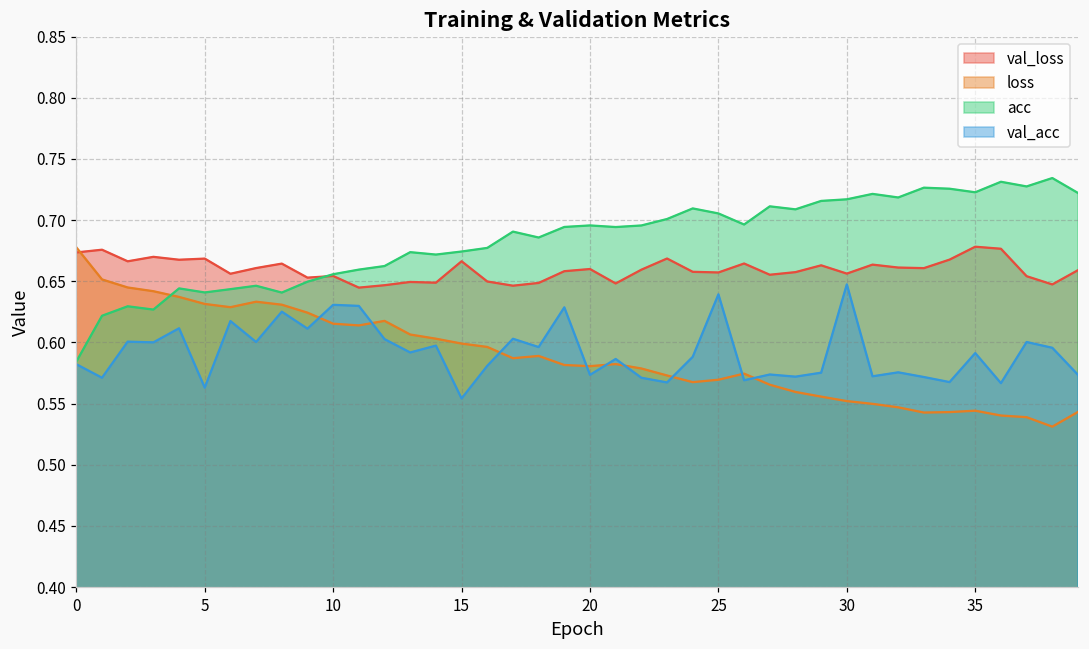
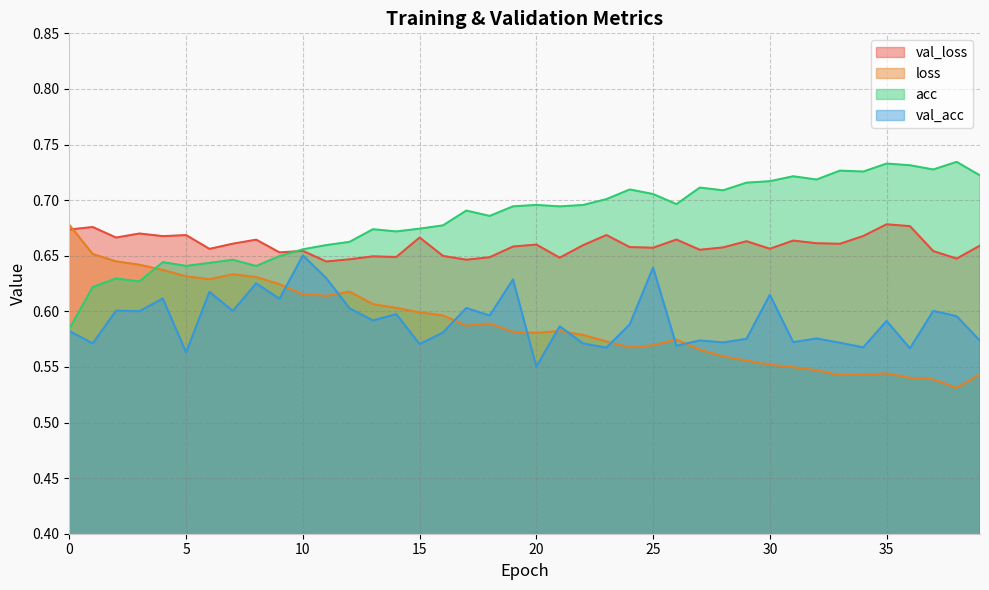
  {
    "acc": {
      "5": 0.641,
      "15": 0.674,
      "20": 0.696,
      "25": 0.705,
      "30": 0.717,
-     "35": 0.723
+     "35": 0.733
    },
    "val_acc": {
      "5": 0.563,
-     "10": 0.631,
-     "15": 0.554,
-     "20": 0.573,
+     "10": 0.650,
+     "15": 0.571,
+     "20": 0.550,
      "25": 0.639,
-     "30": 0.647,
+     "30": 0.615,
      "35": 0.591
    }
  }
